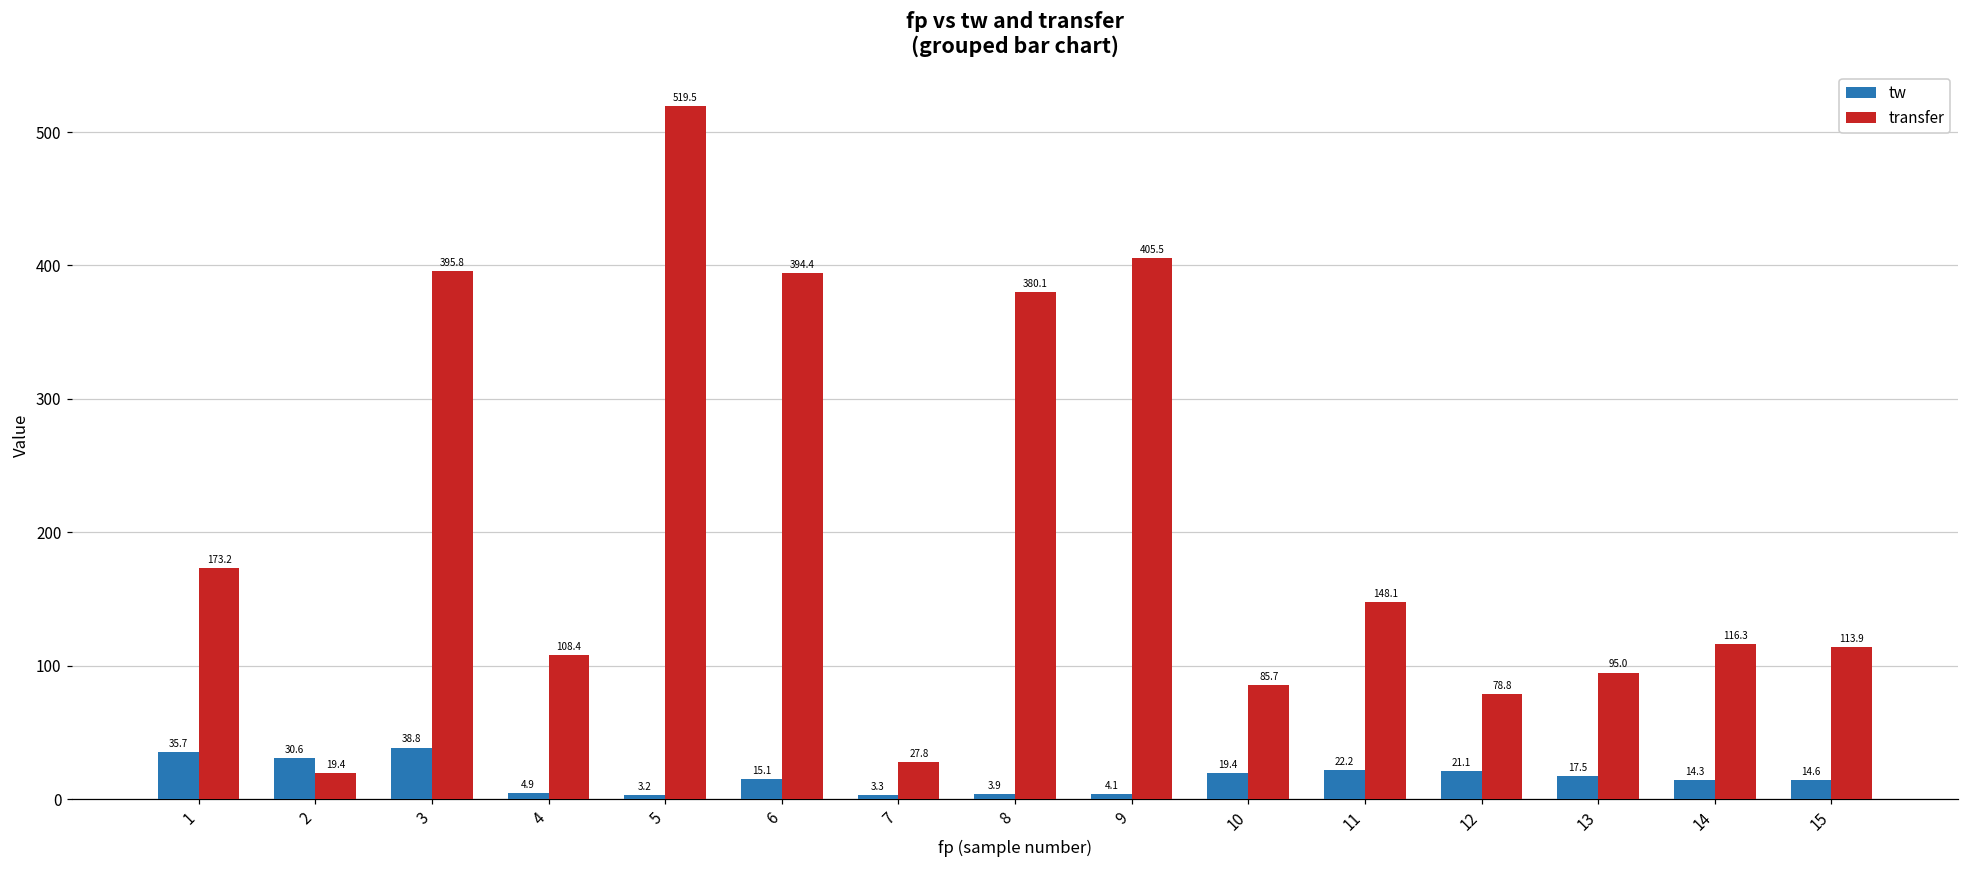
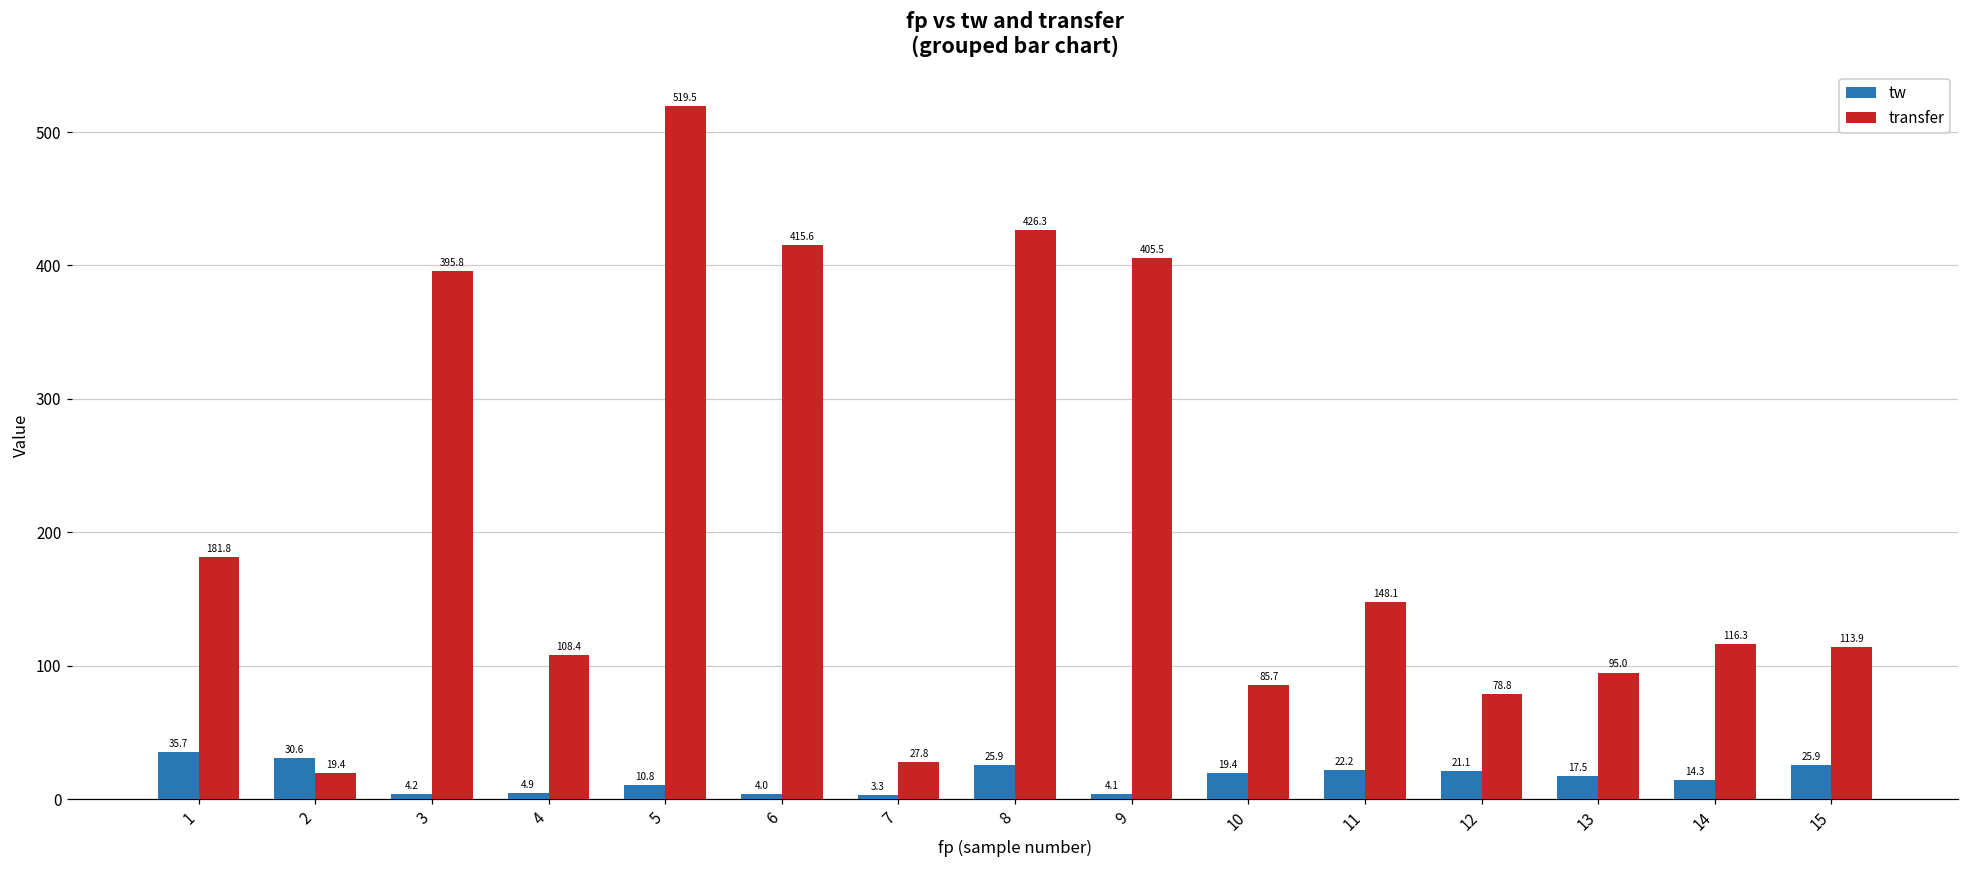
  {
    "tw": {
      "1": 35.7,
      "2": 30.6,
-     "3": 38.8,
+     "3": 4.2,
      "4": 4.9,
-     "5": 3.2,
-     "6": 15.1,
+     "5": 10.8,
+     "6": 4.0,
      "7": 3.3,
-     "8": 3.9,
+     "8": 25.9,
      "9": 4.1,
      "10": 19.4,
      "11": 22.2,
      "12": 21.1,
      "13": 17.5,
      "14": 14.3,
-     "15": 14.6
+     "15": 25.9
    },
    "transfer": {
-     "1": 173.2,
+     "1": 181.8,
      "2": 19.4,
      "3": 395.8,
      "4": 108.4,
      "5": 519.5,
-     "6": 394.4,
+     "6": 415.6,
      "7": 27.8,
-     "8": 380.1,
+     "8": 426.3,
      "9": 405.5,
      "10": 85.7,
      "11": 148.1,
      "12": 78.8,
      "13": 95.0,
      "14": 116.3,
      "15": 113.9
    }
  }
